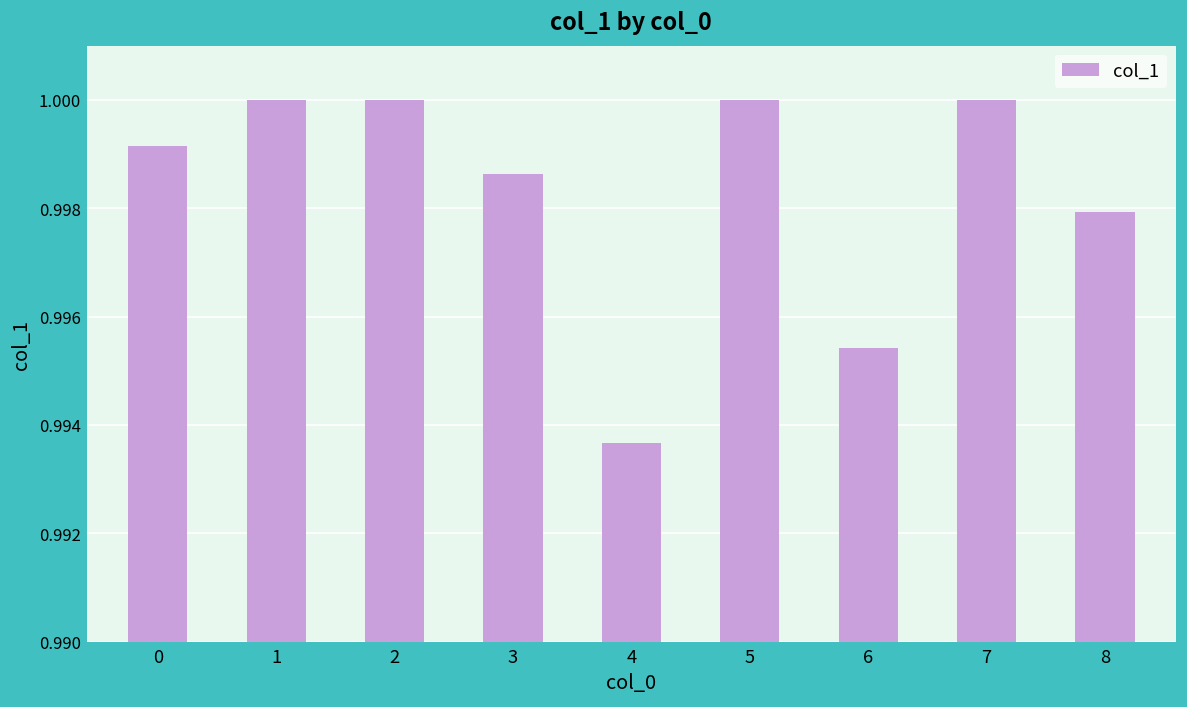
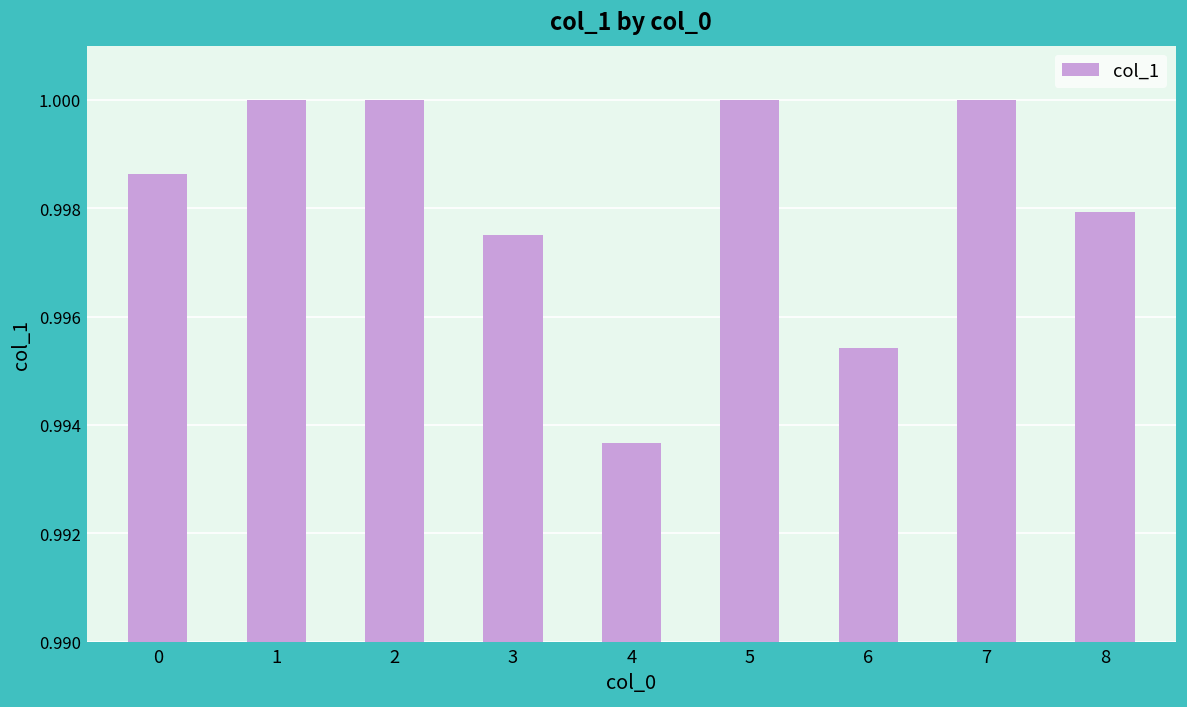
  {
-   "0": 0.9991,
+   "0": 0.9986,
    "1": 1.0000,
    "2": 1.0000,
-   "3": 0.9986,
+   "3": 0.9975,
    "4": 0.9937,
    "5": 1.0000,
    "6": 0.9954,
    "7": 1.0000,
    "8": 0.9979
  }
